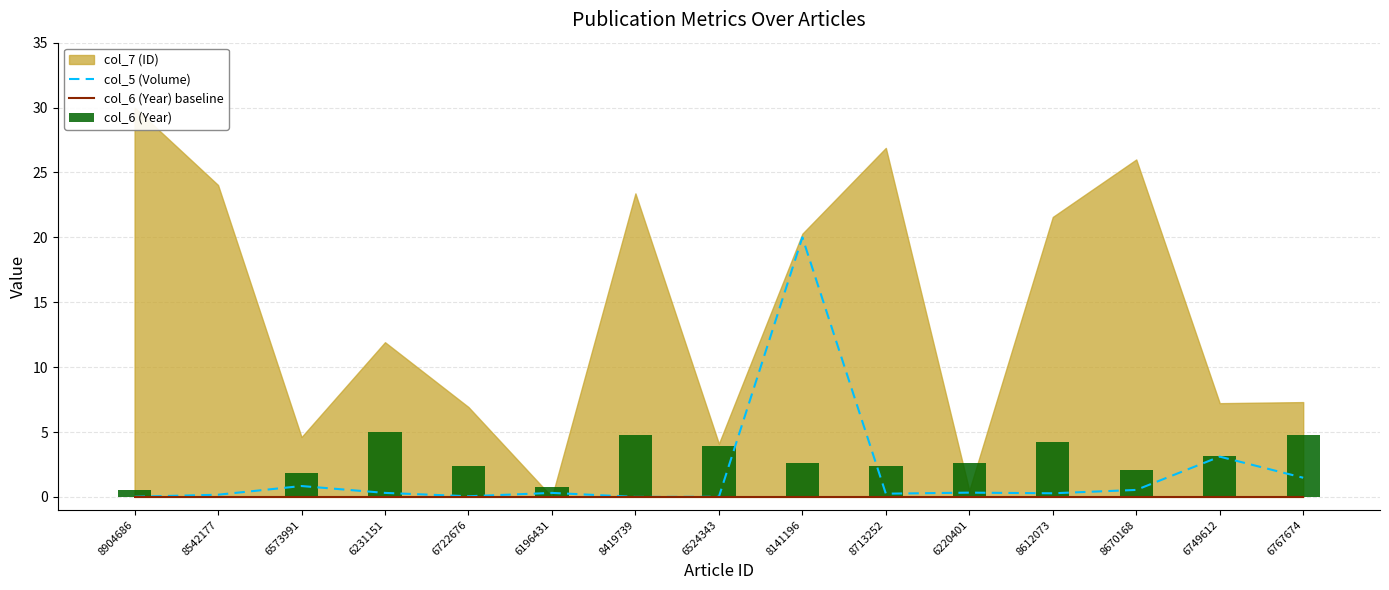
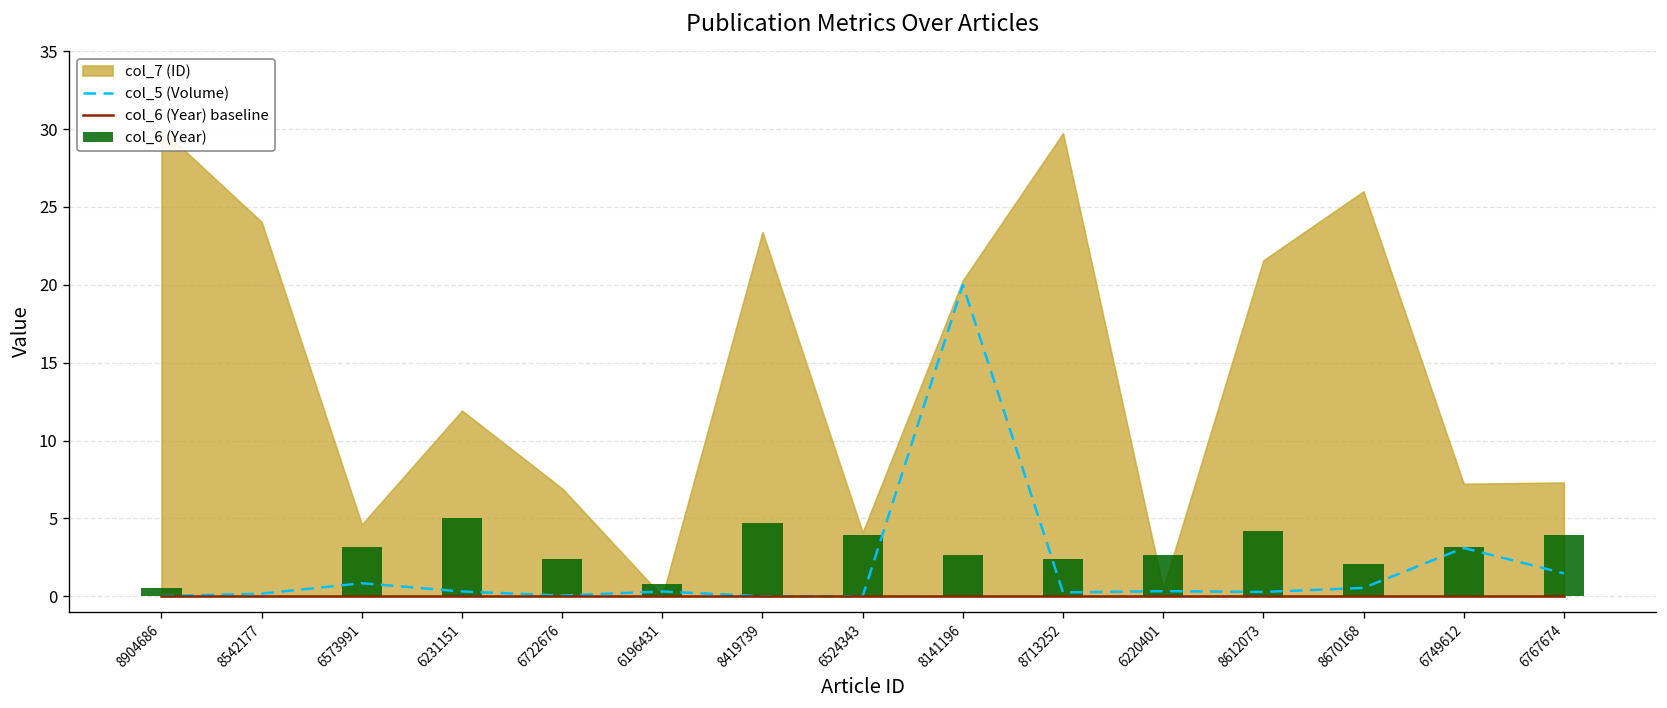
  {
    "col_6 (Year)": {
      "8904686": 0.5,
      "8542177": 0.0,
-     "6573991": 1.8,
+     "6573991": 3.2,
      "6231151": 5.0,
      "6722676": 2.4,
      "6196431": 0.8,
      "8419739": 4.7,
      "6524343": 3.9,
      "8141196": 2.6,
      "8713252": 2.4,
      "6220401": 2.6,
      "8612073": 4.2,
      "8670168": 2.1,
      "6749612": 3.2,
-     "6767674": 4.7
+     "6767674": 3.9
    },
    "col_7 (ID)": {
      "8542177": 24.0,
      "6573991": 4.6,
      "6231151": 11.9,
      "6722676": 6.9,
      "8419739": 23.4,
      "8141196": 20.3,
-     "8713252": 26.9,
+     "8713252": 29.7,
      "8612073": 21.6,
      "8670168": 26.0,
      "6749612": 7.2,
      "6767674": 7.3
    },
    "col_5 (Volume)": {
      "6573991": 0.8,
      "6231151": 0.3,
      "6196431": 0.3,
      "8141196": 20.0,
      "8713252": 0.2,
      "8612073": 0.3,
      "8670168": 0.5,
      "6767674": 1.5
    },
    "col_6 (Year) baseline": {
      "6573991": 0.0,
      "6231151": 0.0,
      "8141196": 0.0,
      "8713252": 0.0,
      "6220401": 0.0,
      "8612073": 0.0,
      "8670168": 0.0,
      "6749612": 0.0,
      "6767674": 0.0
    }
  }
